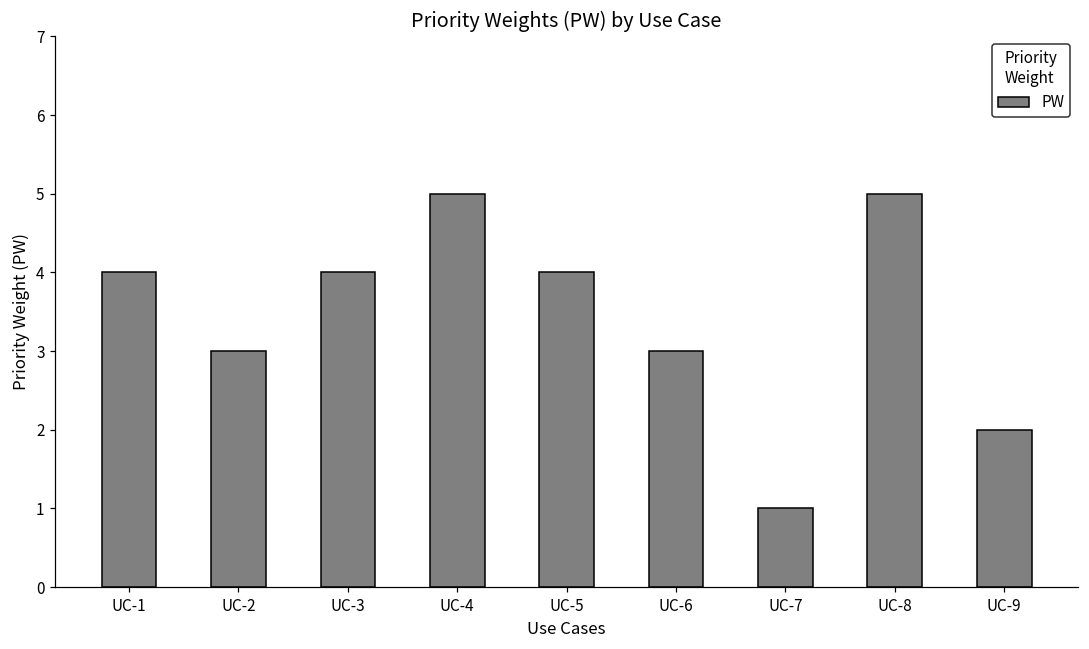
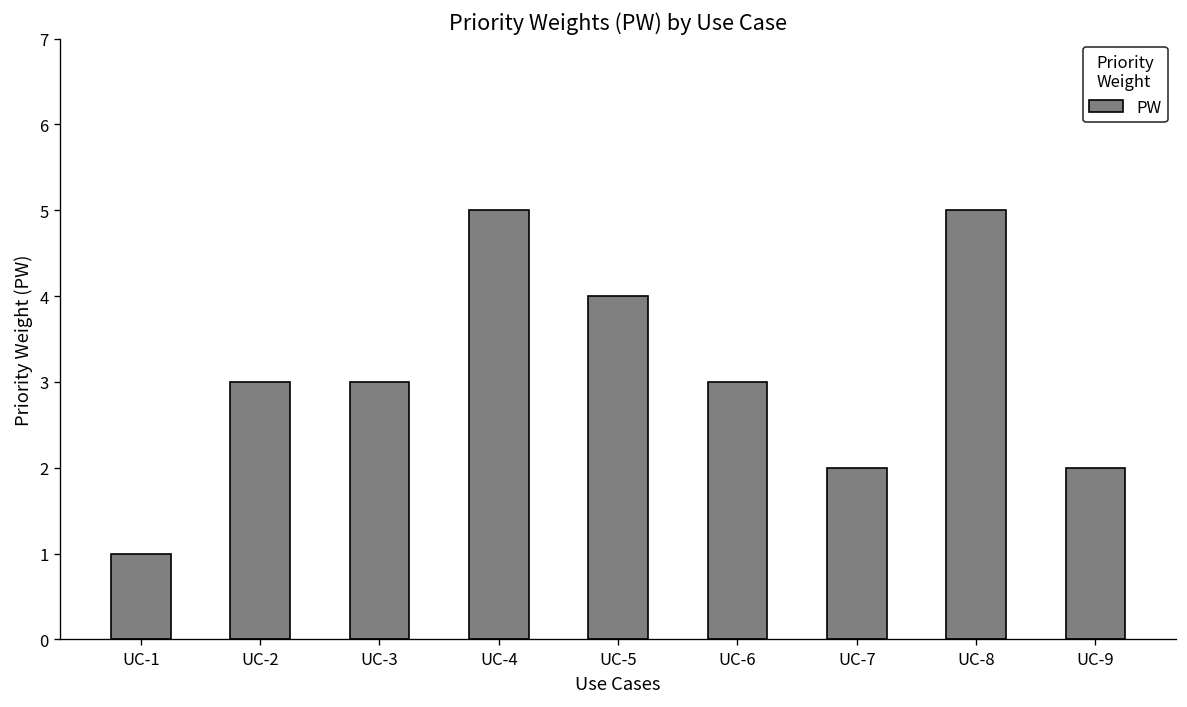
  {
-   "UC-1": 4,
+   "UC-1": 1,
    "UC-2": 3,
-   "UC-3": 4,
+   "UC-3": 3,
    "UC-4": 5,
    "UC-5": 4,
    "UC-6": 3,
-   "UC-7": 1,
+   "UC-7": 2,
    "UC-8": 5,
    "UC-9": 2
  }
